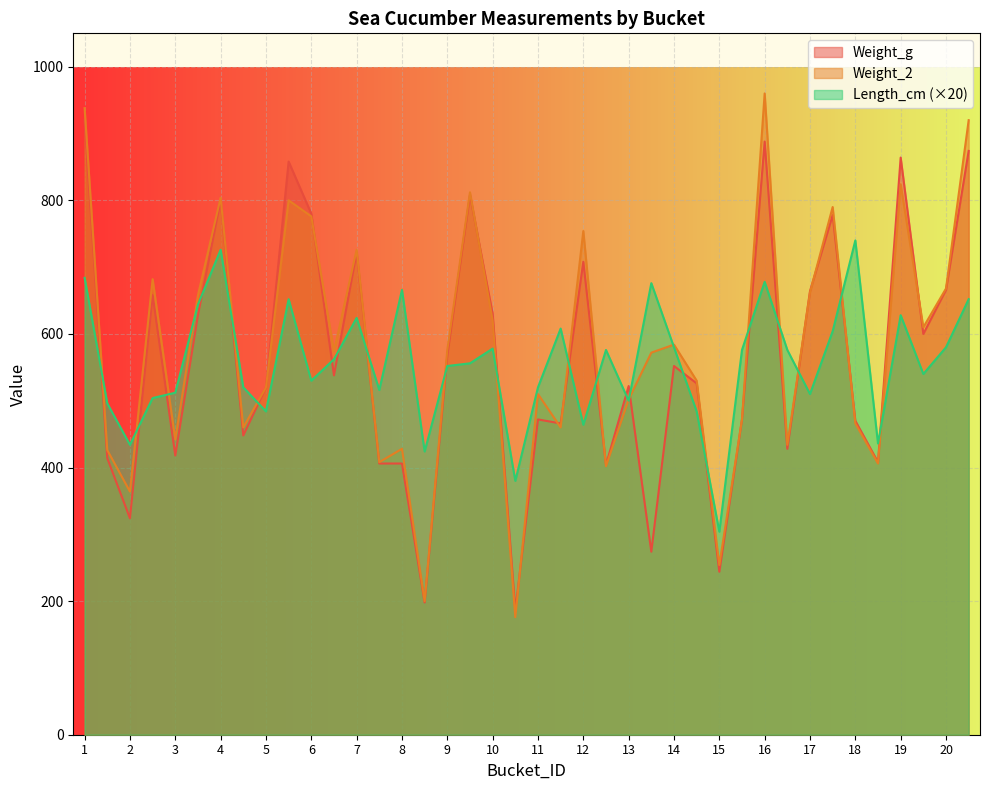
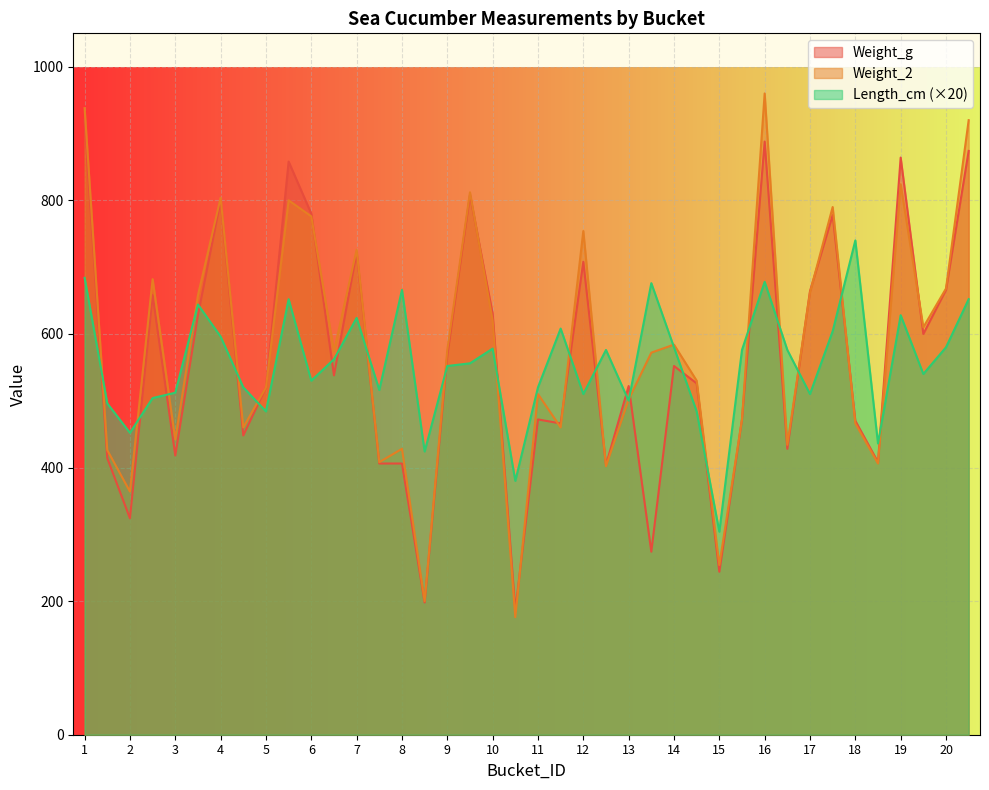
  {
    "Length_cm (×20)": {
-     "2": 430,
-     "4": 730,
+     "2": 450,
+     "4": 600,
      "6": 530,
      "8": 670,
      "10": 580,
-     "12": 460,
+     "12": 510,
      "14": 580,
      "16": 680,
      "18": 740,
      "20": 580
    }
  }
